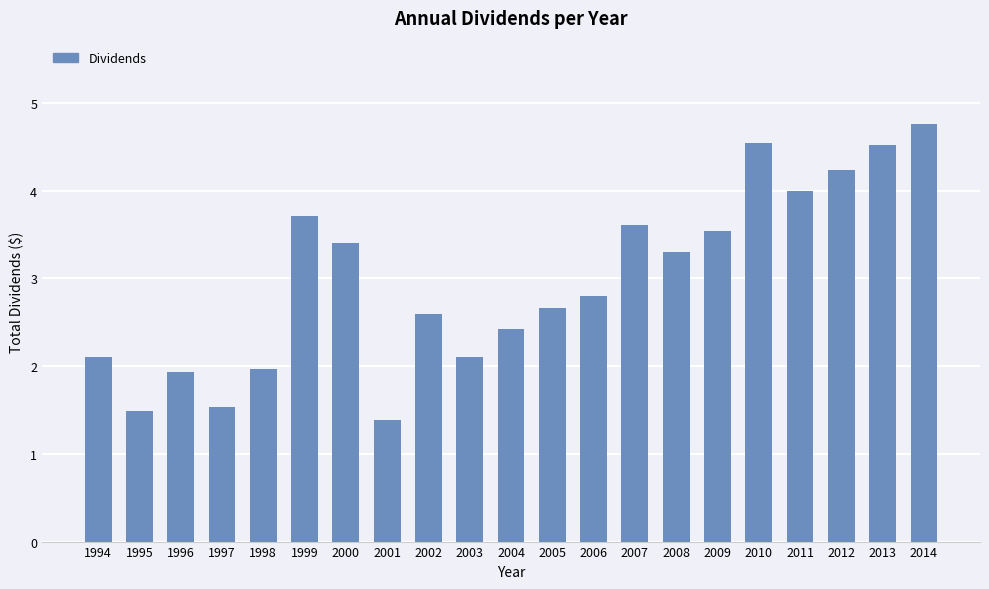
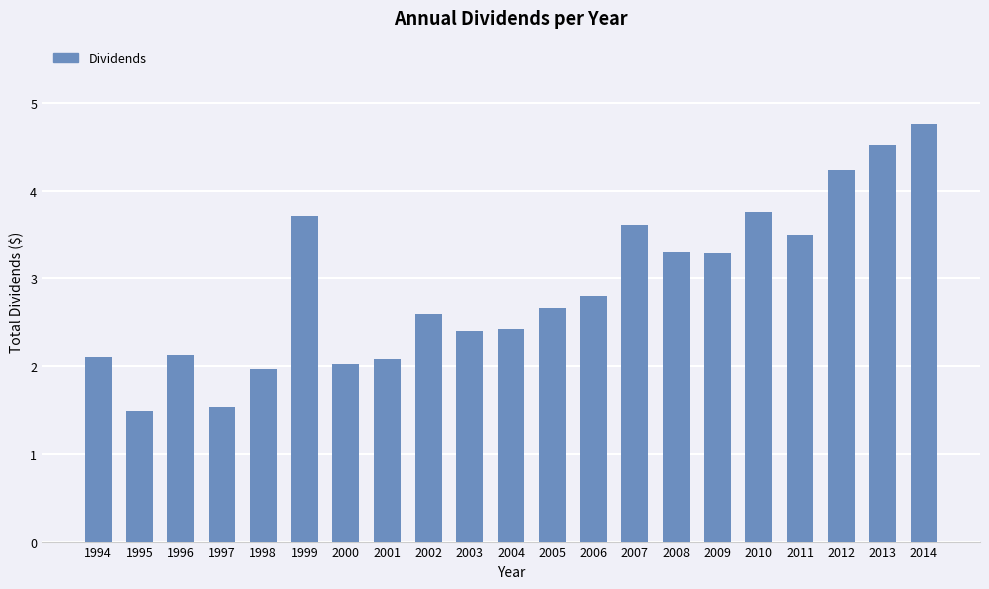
  {
    "1994": 2.1,
    "1995": 1.5,
-   "1996": 1.9,
+   "1996": 2.1,
    "1997": 1.5,
    "1998": 2.0,
    "1999": 3.7,
-   "2000": 3.4,
-   "2001": 1.4,
+   "2000": 2.0,
+   "2001": 2.1,
    "2002": 2.6,
-   "2003": 2.1,
+   "2003": 2.4,
    "2004": 2.4,
    "2005": 2.7,
    "2006": 2.8,
    "2007": 3.6,
    "2008": 3.3,
-   "2009": 3.5,
-   "2010": 4.6,
-   "2011": 4.0,
+   "2009": 3.3,
+   "2010": 3.8,
+   "2011": 3.5,
    "2012": 4.2,
    "2013": 4.5,
    "2014": 4.8
  }
